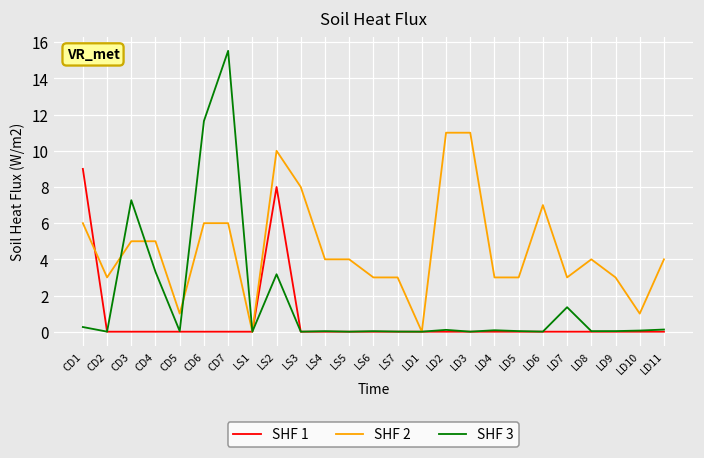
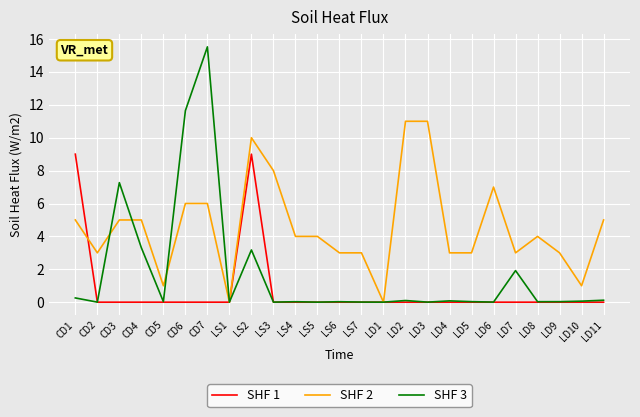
  {
    "SHF 1": {
      "CD1": 9,
      "CD3": 0,
      "CD4": 0,
      "CD6": 0,
      "CD7": 0,
-     "LS2": 8,
+     "LS2": 9,
      "LD7": 0
    },
    "SHF 2": {
-     "CD1": 6,
+     "CD1": 5,
      "CD2": 3,
      "CD3": 5,
      "CD4": 5,
      "CD5": 1,
      "CD6": 6,
      "CD7": 6,
      "LS2": 10,
      "LS3": 8,
      "LS4": 4,
      "LS5": 4,
      "LS6": 3,
      "LS7": 3,
      "LD2": 11,
      "LD3": 11,
      "LD4": 3,
      "LD5": 3,
      "LD6": 7,
      "LD7": 3,
      "LD8": 4,
      "LD9": 3,
      "LD10": 1,
-     "LD11": 4
+     "LD11": 5
    },
    "SHF 3": {
      "CD1": 0.3,
      "CD3": 7.3,
      "CD4": 3.3,
      "CD6": 11.6,
      "CD7": 15.5,
      "LS2": 3.2,
-     "LD7": 1.4
+     "LD7": 1.9
    }
  }
